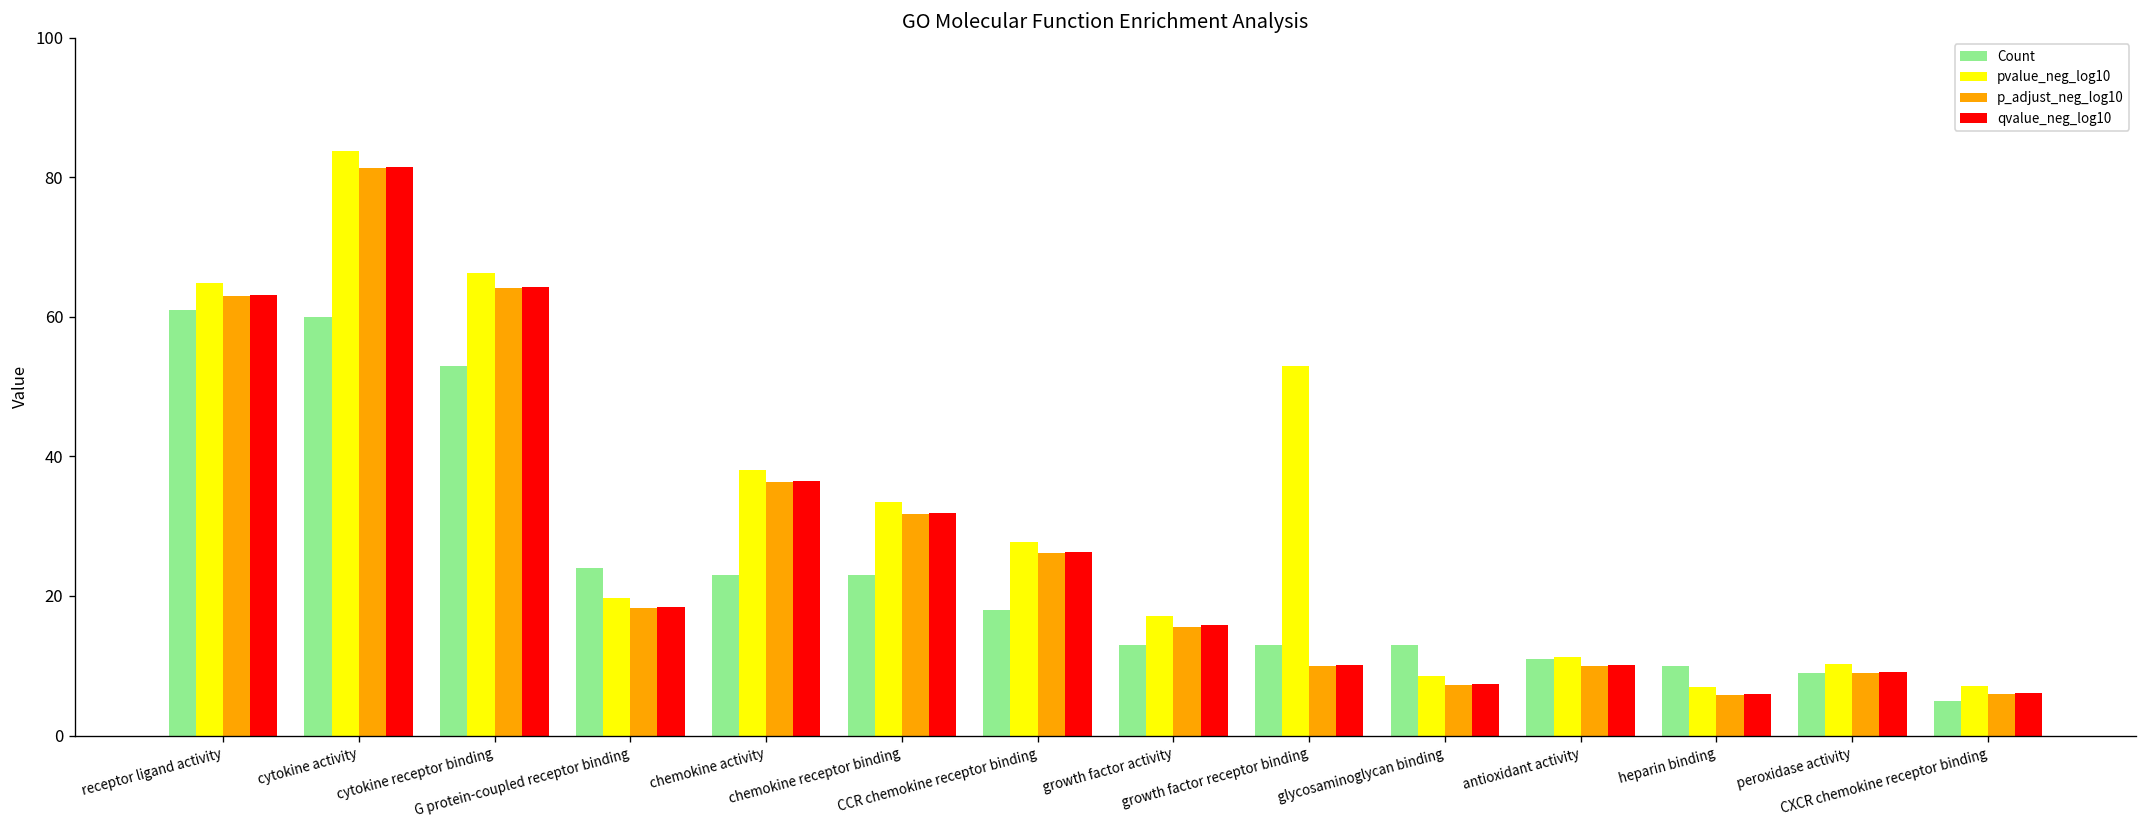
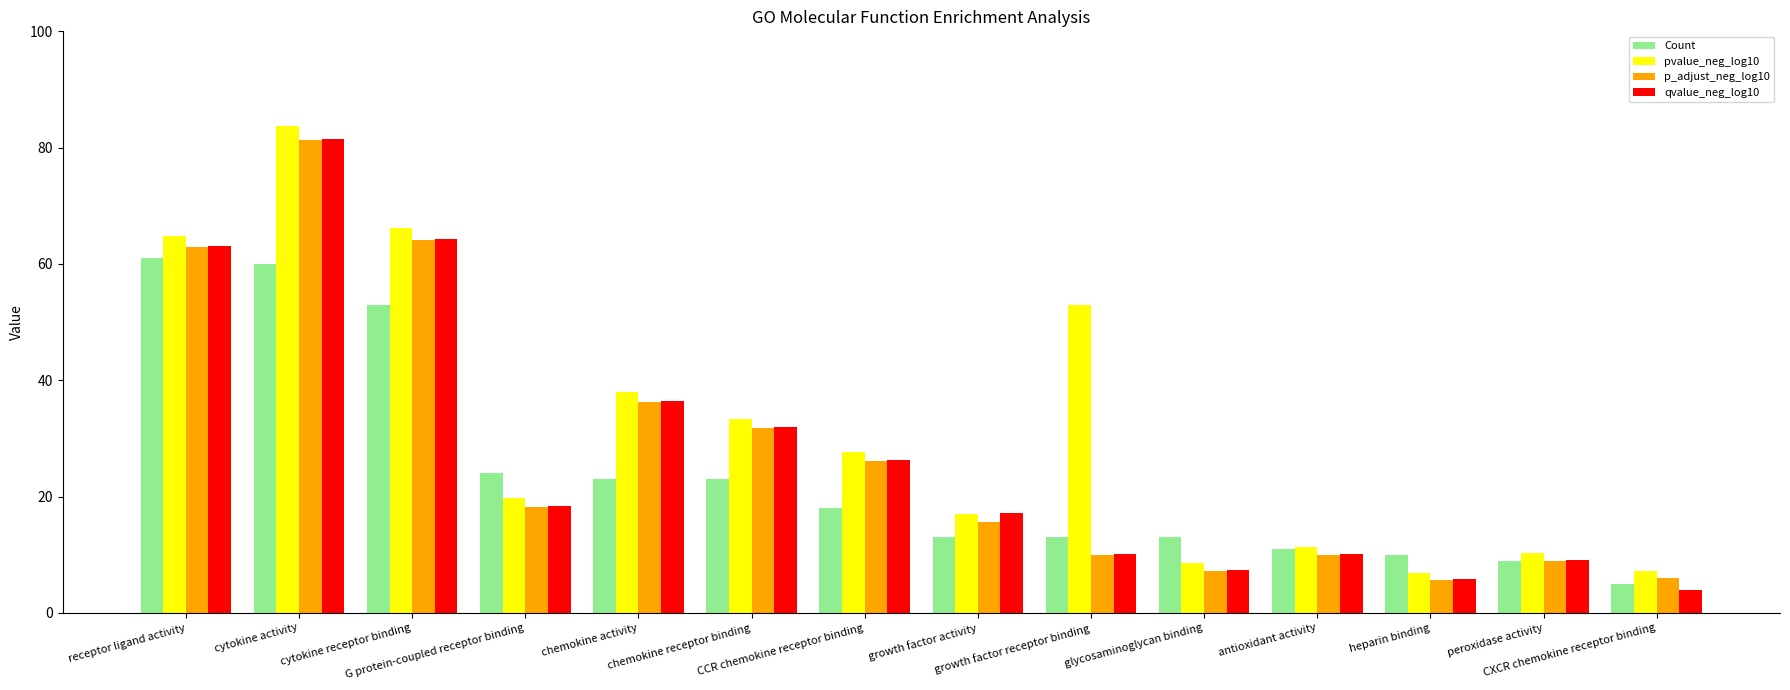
  {
    "Count": {
      "receptor ligand activity": 61,
      "cytokine activity": 60,
      "cytokine receptor binding": 53,
      "G protein-coupled receptor binding": 24,
      "chemokine activity": 23,
      "chemokine receptor binding": 23,
      "CCR chemokine receptor binding": 18,
      "growth factor activity": 13,
      "growth factor receptor binding": 13,
      "glycosaminoglycan binding": 13,
      "antioxidant activity": 11,
      "heparin binding": 10,
      "peroxidase activity": 9,
      "CXCR chemokine receptor binding": 5
    },
    "pvalue_neg_log10": {
      "receptor ligand activity": 65,
      "cytokine activity": 84,
      "cytokine receptor binding": 66,
      "G protein-coupled receptor binding": 20,
      "chemokine activity": 38,
      "chemokine receptor binding": 33,
      "CCR chemokine receptor binding": 28,
      "growth factor activity": 17,
      "growth factor receptor binding": 53,
      "glycosaminoglycan binding": 9,
      "antioxidant activity": 11,
      "heparin binding": 7,
      "peroxidase activity": 10,
      "CXCR chemokine receptor binding": 7
    },
    "p_adjust_neg_log10": {
      "receptor ligand activity": 63,
      "cytokine activity": 81,
      "cytokine receptor binding": 64,
      "G protein-coupled receptor binding": 18,
      "chemokine activity": 36,
      "chemokine receptor binding": 32,
      "CCR chemokine receptor binding": 26,
      "growth factor activity": 16,
      "growth factor receptor binding": 10,
      "glycosaminoglycan binding": 7,
      "antioxidant activity": 10,
      "heparin binding": 6,
      "peroxidase activity": 9,
      "CXCR chemokine receptor binding": 6
    },
    "qvalue_neg_log10": {
      "receptor ligand activity": 63,
      "cytokine activity": 82,
      "cytokine receptor binding": 64,
      "G protein-coupled receptor binding": 18,
      "chemokine activity": 36,
      "chemokine receptor binding": 32,
      "CCR chemokine receptor binding": 26,
-     "growth factor activity": 16,
+     "growth factor activity": 17,
      "growth factor receptor binding": 10,
      "glycosaminoglycan binding": 7,
      "antioxidant activity": 10,
      "heparin binding": 6,
      "peroxidase activity": 9,
-     "CXCR chemokine receptor binding": 6
+     "CXCR chemokine receptor binding": 4
    }
  }
